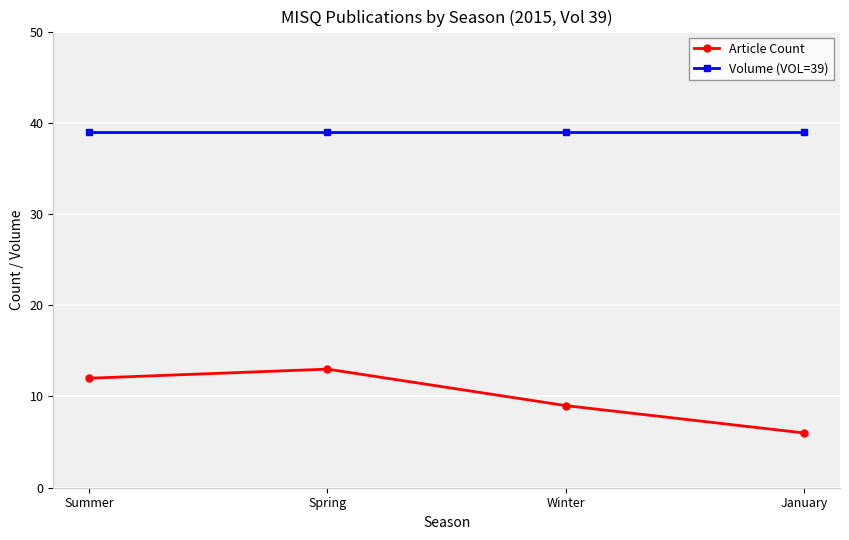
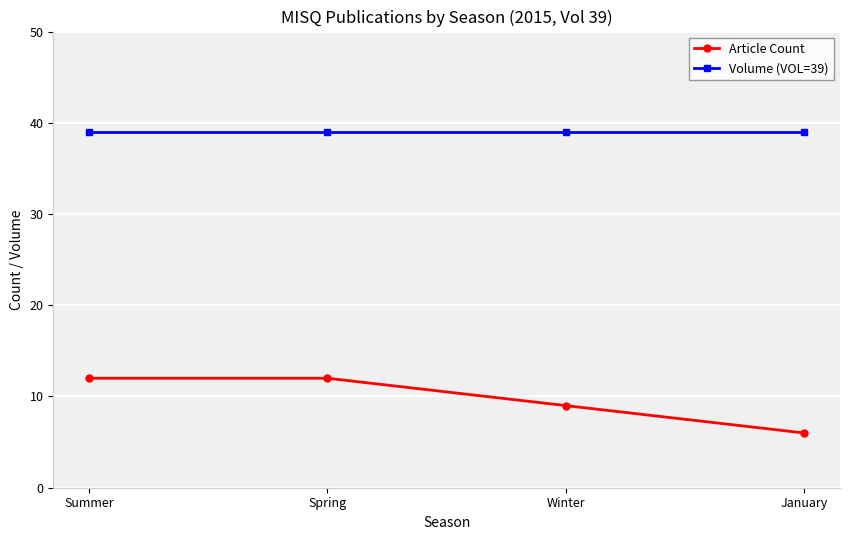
  {
    "Article Count": {
      "Summer": 12,
-     "Spring": 13,
+     "Spring": 12,
      "Winter": 9,
      "January": 6
    },
    "Volume (VOL=39)": {
      "Summer": 39,
      "Spring": 39,
      "Winter": 39,
      "January": 39
    }
  }
